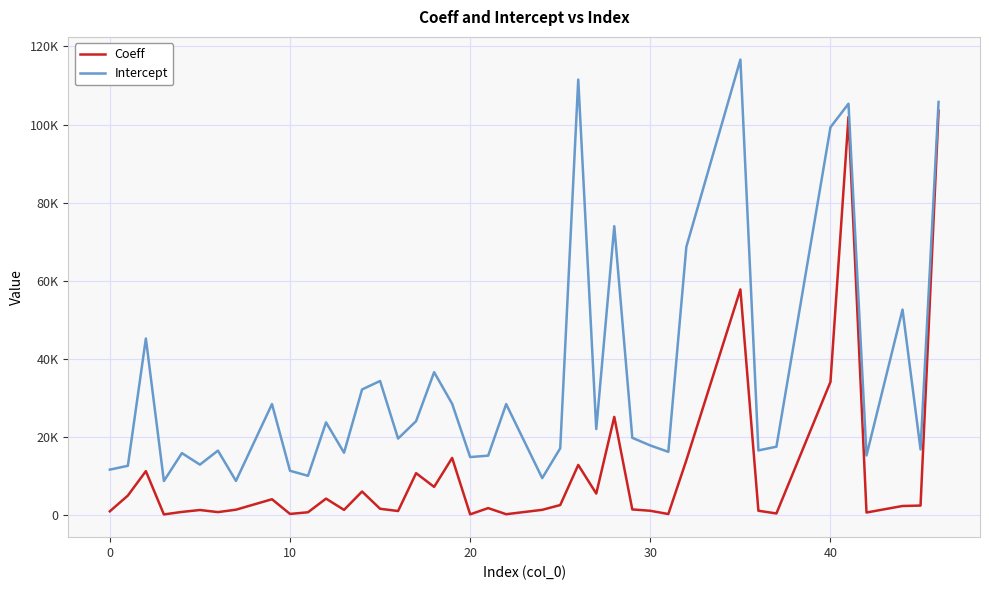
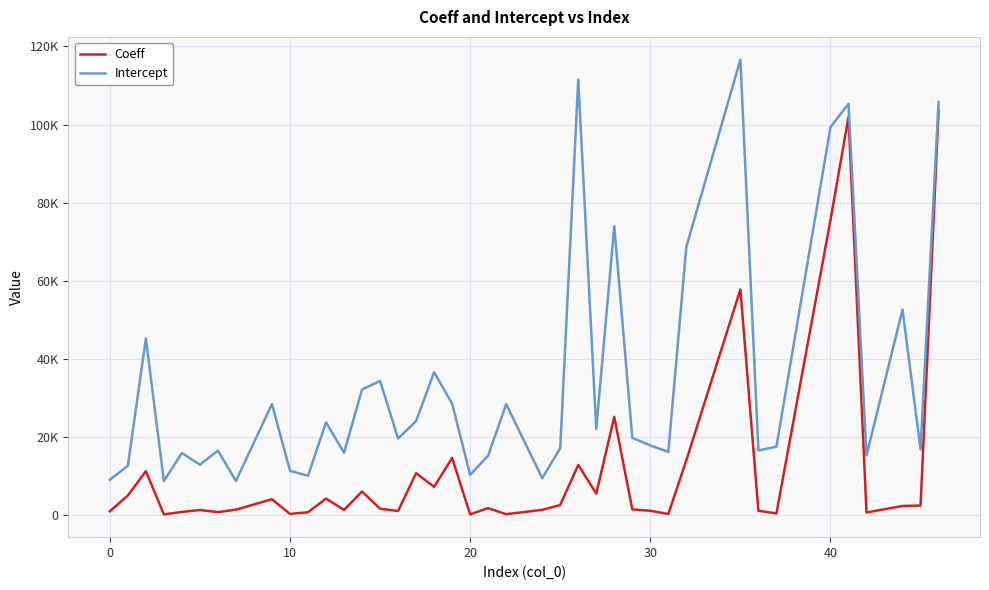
  {
    "Coeff": {
      "0": 1000,
      "10": 0,
      "20": 0,
      "30": 1000,
-     "40": 34000
+     "40": 75000
    },
    "Intercept": {
-     "0": 12000,
+     "0": 9000,
      "10": 11000,
-     "20": 15000,
+     "20": 10000,
      "30": 18000,
      "40": 99000
    }
  }
